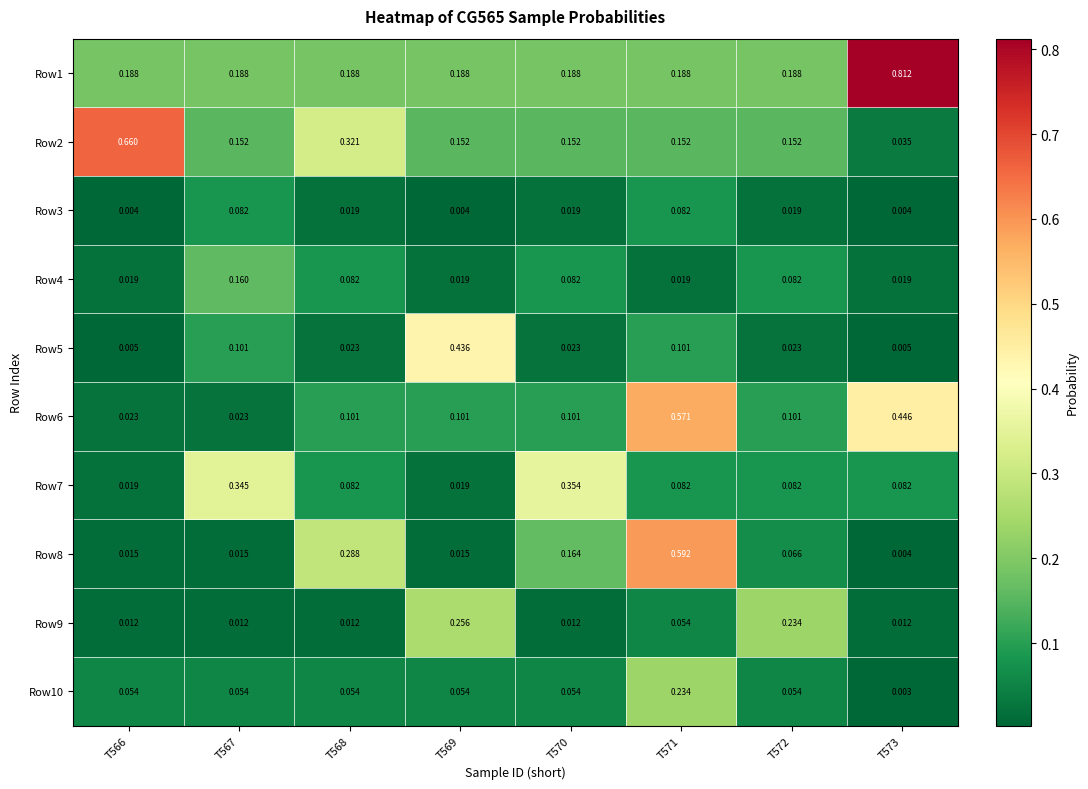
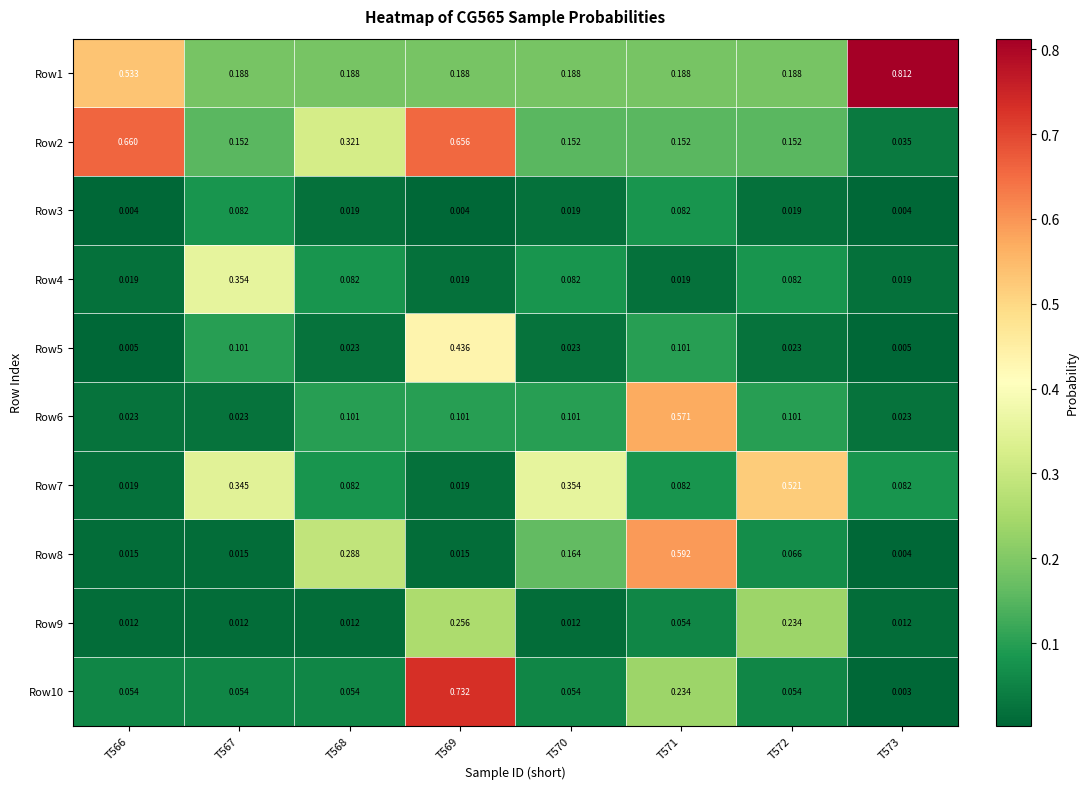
  {
    "Row1": {
-     "T566": 0.188,
+     "T566": 0.533,
      "T567": 0.188,
      "T568": 0.188,
      "T569": 0.188,
      "T570": 0.188,
      "T571": 0.188,
      "T572": 0.188,
      "T573": 0.812
    },
    "Row2": {
      "T566": 0.660,
      "T567": 0.152,
      "T568": 0.321,
-     "T569": 0.152,
+     "T569": 0.656,
      "T570": 0.152,
      "T571": 0.152,
      "T572": 0.152,
      "T573": 0.035
    },
    "Row3": {
      "T566": 0.004,
      "T567": 0.082,
      "T568": 0.019,
      "T569": 0.004,
      "T570": 0.019,
      "T571": 0.082,
      "T572": 0.019,
      "T573": 0.004
    },
    "Row4": {
      "T566": 0.019,
-     "T567": 0.160,
+     "T567": 0.354,
      "T568": 0.082,
      "T569": 0.019,
      "T570": 0.082,
      "T571": 0.019,
      "T572": 0.082,
      "T573": 0.019
    },
    "Row5": {
      "T566": 0.005,
      "T567": 0.101,
      "T568": 0.023,
      "T569": 0.436,
      "T570": 0.023,
      "T571": 0.101,
      "T572": 0.023,
      "T573": 0.005
    },
    "Row6": {
      "T566": 0.023,
      "T567": 0.023,
      "T568": 0.101,
      "T569": 0.101,
      "T570": 0.101,
      "T571": 0.571,
      "T572": 0.101,
-     "T573": 0.446
+     "T573": 0.023
    },
    "Row7": {
      "T566": 0.019,
      "T567": 0.345,
      "T568": 0.082,
      "T569": 0.019,
      "T570": 0.354,
      "T571": 0.082,
-     "T572": 0.082,
+     "T572": 0.521,
      "T573": 0.082
    },
    "Row8": {
      "T566": 0.015,
      "T567": 0.015,
      "T568": 0.288,
      "T569": 0.015,
      "T570": 0.164,
      "T571": 0.592,
      "T572": 0.066,
      "T573": 0.004
    },
    "Row9": {
      "T566": 0.012,
      "T567": 0.012,
      "T568": 0.012,
      "T569": 0.256,
      "T570": 0.012,
      "T571": 0.054,
      "T572": 0.234,
      "T573": 0.012
    },
    "Row10": {
      "T566": 0.054,
      "T567": 0.054,
      "T568": 0.054,
-     "T569": 0.054,
+     "T569": 0.732,
      "T570": 0.054,
      "T571": 0.234,
      "T572": 0.054,
      "T573": 0.003
    }
  }
